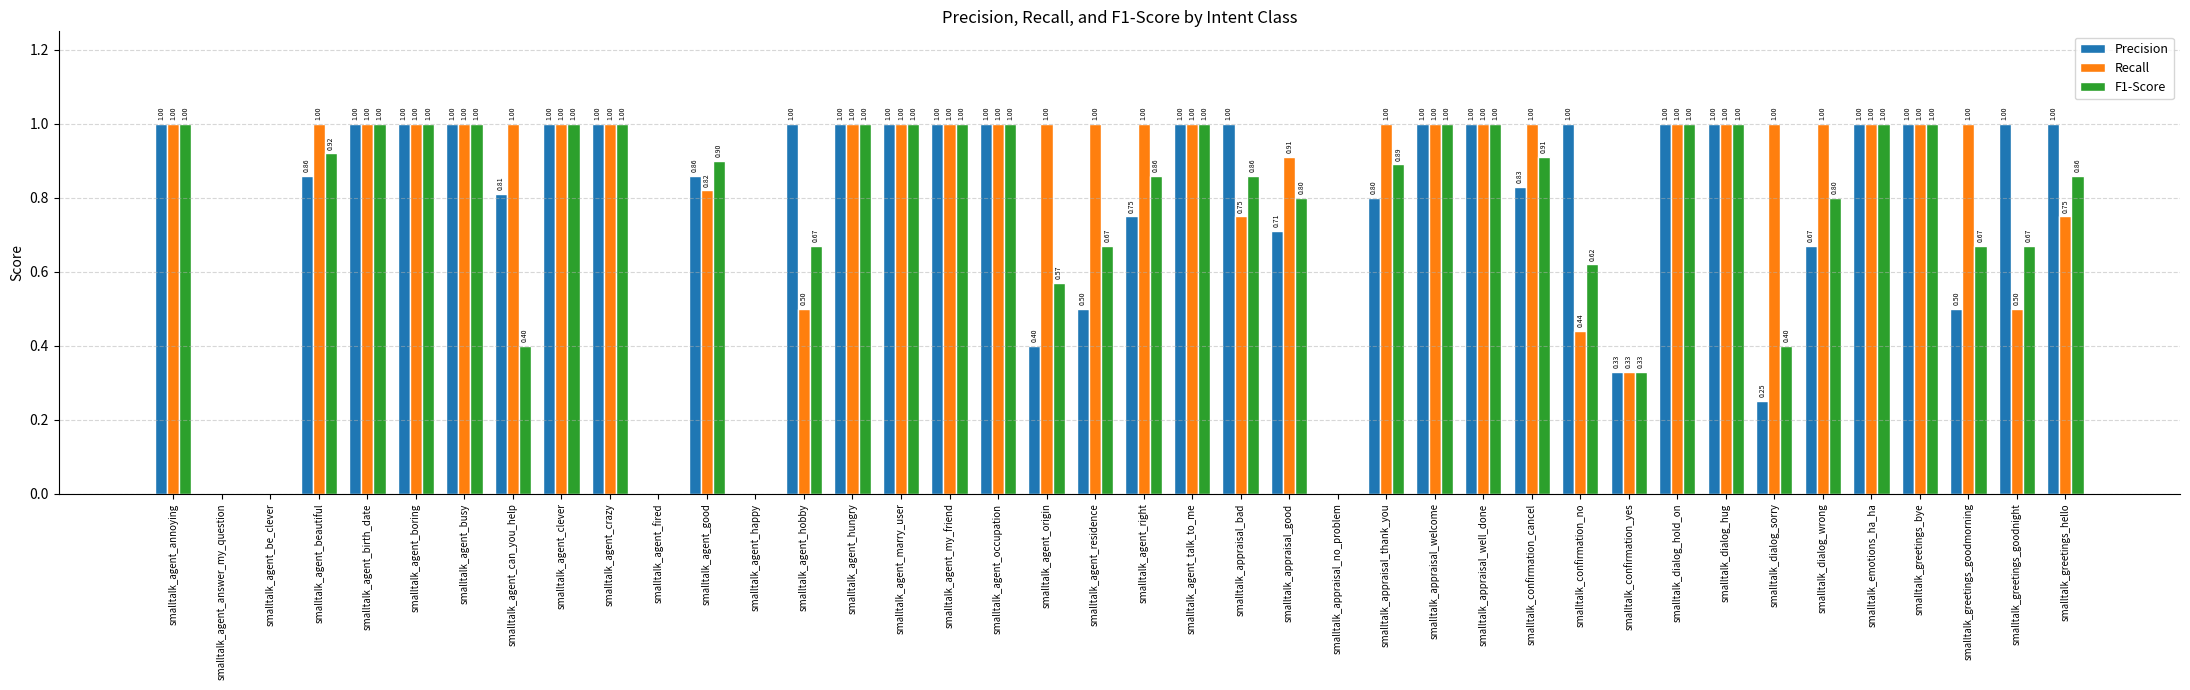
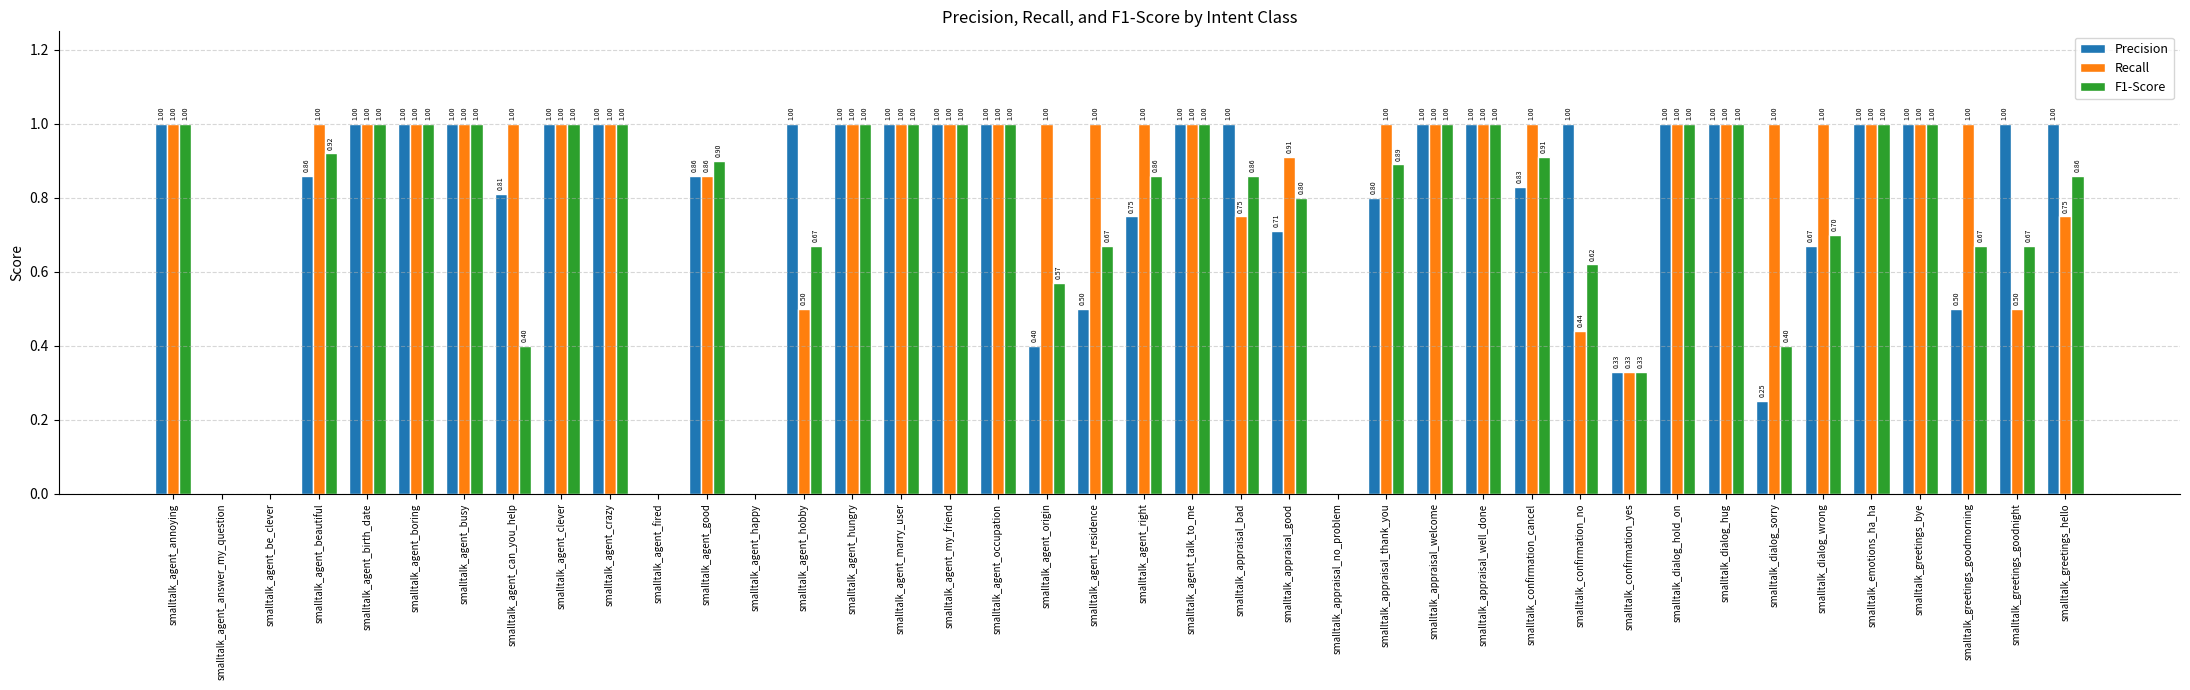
  {
    "Precision": {
      "smalltalk_agent_annoying": 1.00,
      "smalltalk_agent_beautiful": 0.86,
      "smalltalk_agent_birth_date": 1.00,
      "smalltalk_agent_boring": 1.00,
      "smalltalk_agent_busy": 1.00,
      "smalltalk_agent_can_you_help": 0.81,
      "smalltalk_agent_clever": 1.00,
      "smalltalk_agent_crazy": 1.00,
      "smalltalk_agent_good": 0.86,
      "smalltalk_agent_hobby": 1.00,
      "smalltalk_agent_hungry": 1.00,
      "smalltalk_agent_marry_user": 1.00,
      "smalltalk_agent_my_friend": 1.00,
      "smalltalk_agent_occupation": 1.00,
      "smalltalk_agent_origin": 0.40,
      "smalltalk_agent_residence": 0.50,
      "smalltalk_agent_right": 0.75,
      "smalltalk_agent_talk_to_me": 1.00,
      "smalltalk_appraisal_bad": 1.00,
      "smalltalk_appraisal_good": 0.71,
      "smalltalk_appraisal_thank_you": 0.80,
      "smalltalk_appraisal_welcome": 1.00,
      "smalltalk_appraisal_well_done": 1.00,
      "smalltalk_confirmation_cancel": 0.83,
      "smalltalk_confirmation_no": 1.00,
      "smalltalk_confirmation_yes": 0.33,
      "smalltalk_dialog_hold_on": 1.00,
      "smalltalk_dialog_hug": 1.00,
      "smalltalk_dialog_sorry": 0.25,
      "smalltalk_dialog_wrong": 0.67,
      "smalltalk_emotions_ha_ha": 1.00,
      "smalltalk_greetings_bye": 1.00,
      "smalltalk_greetings_goodmorning": 0.50,
      "smalltalk_greetings_goodnight": 1.00,
      "smalltalk_greetings_hello": 1.00
    },
    "Recall": {
      "smalltalk_agent_annoying": 1.00,
      "smalltalk_agent_beautiful": 1.00,
      "smalltalk_agent_birth_date": 1.00,
      "smalltalk_agent_boring": 1.00,
      "smalltalk_agent_busy": 1.00,
      "smalltalk_agent_can_you_help": 1.00,
      "smalltalk_agent_clever": 1.00,
      "smalltalk_agent_crazy": 1.00,
-     "smalltalk_agent_good": 0.82,
+     "smalltalk_agent_good": 0.86,
      "smalltalk_agent_hobby": 0.50,
      "smalltalk_agent_hungry": 1.00,
      "smalltalk_agent_marry_user": 1.00,
      "smalltalk_agent_my_friend": 1.00,
      "smalltalk_agent_occupation": 1.00,
      "smalltalk_agent_origin": 1.00,
      "smalltalk_agent_residence": 1.00,
      "smalltalk_agent_right": 1.00,
      "smalltalk_agent_talk_to_me": 1.00,
      "smalltalk_appraisal_bad": 0.75,
      "smalltalk_appraisal_good": 0.91,
      "smalltalk_appraisal_thank_you": 1.00,
      "smalltalk_appraisal_welcome": 1.00,
      "smalltalk_appraisal_well_done": 1.00,
      "smalltalk_confirmation_cancel": 1.00,
      "smalltalk_confirmation_no": 0.44,
      "smalltalk_confirmation_yes": 0.33,
      "smalltalk_dialog_hold_on": 1.00,
      "smalltalk_dialog_hug": 1.00,
      "smalltalk_dialog_sorry": 1.00,
      "smalltalk_dialog_wrong": 1.00,
      "smalltalk_emotions_ha_ha": 1.00,
      "smalltalk_greetings_bye": 1.00,
      "smalltalk_greetings_goodmorning": 1.00,
      "smalltalk_greetings_goodnight": 0.50,
      "smalltalk_greetings_hello": 0.75
    },
    "F1-Score": {
      "smalltalk_agent_annoying": 1.00,
      "smalltalk_agent_beautiful": 0.92,
      "smalltalk_agent_birth_date": 1.00,
      "smalltalk_agent_boring": 1.00,
      "smalltalk_agent_busy": 1.00,
      "smalltalk_agent_can_you_help": 0.40,
      "smalltalk_agent_clever": 1.00,
      "smalltalk_agent_crazy": 1.00,
      "smalltalk_agent_good": 0.90,
      "smalltalk_agent_hobby": 0.67,
      "smalltalk_agent_hungry": 1.00,
      "smalltalk_agent_marry_user": 1.00,
      "smalltalk_agent_my_friend": 1.00,
      "smalltalk_agent_occupation": 1.00,
      "smalltalk_agent_origin": 0.57,
      "smalltalk_agent_residence": 0.67,
      "smalltalk_agent_right": 0.86,
      "smalltalk_agent_talk_to_me": 1.00,
      "smalltalk_appraisal_bad": 0.86,
      "smalltalk_appraisal_good": 0.80,
      "smalltalk_appraisal_thank_you": 0.89,
      "smalltalk_appraisal_welcome": 1.00,
      "smalltalk_appraisal_well_done": 1.00,
      "smalltalk_confirmation_cancel": 0.91,
      "smalltalk_confirmation_no": 0.62,
      "smalltalk_confirmation_yes": 0.33,
      "smalltalk_dialog_hold_on": 1.00,
      "smalltalk_dialog_hug": 1.00,
      "smalltalk_dialog_sorry": 0.40,
-     "smalltalk_dialog_wrong": 0.80,
+     "smalltalk_dialog_wrong": 0.70,
      "smalltalk_emotions_ha_ha": 1.00,
      "smalltalk_greetings_bye": 1.00,
      "smalltalk_greetings_goodmorning": 0.67,
      "smalltalk_greetings_goodnight": 0.67,
      "smalltalk_greetings_hello": 0.86
    }
  }
